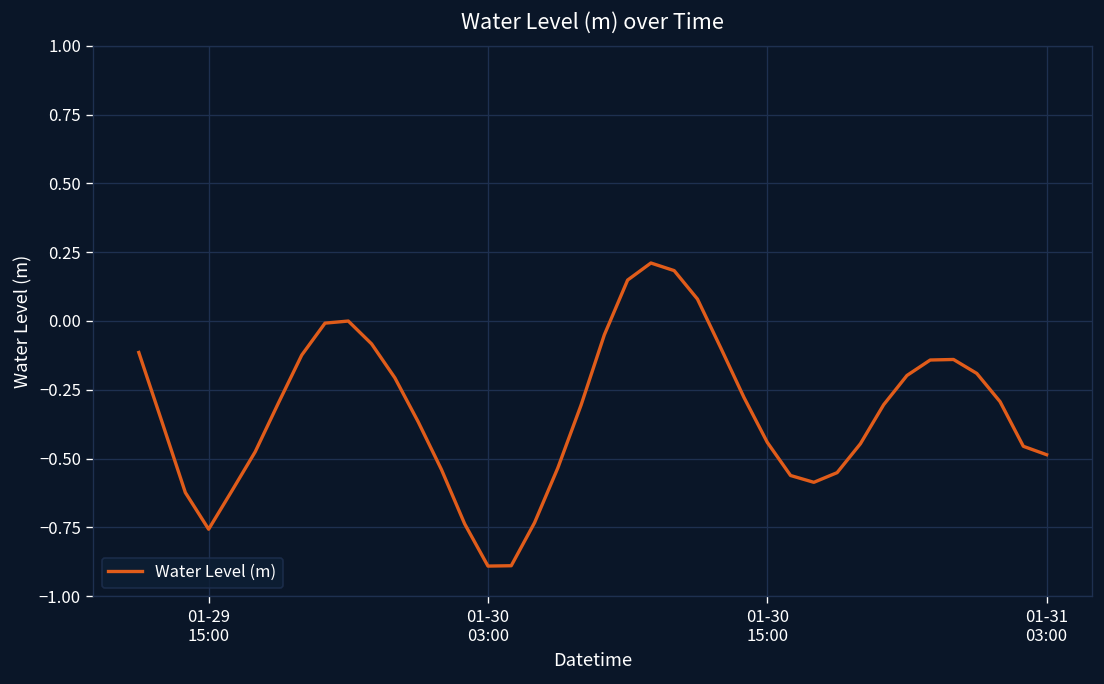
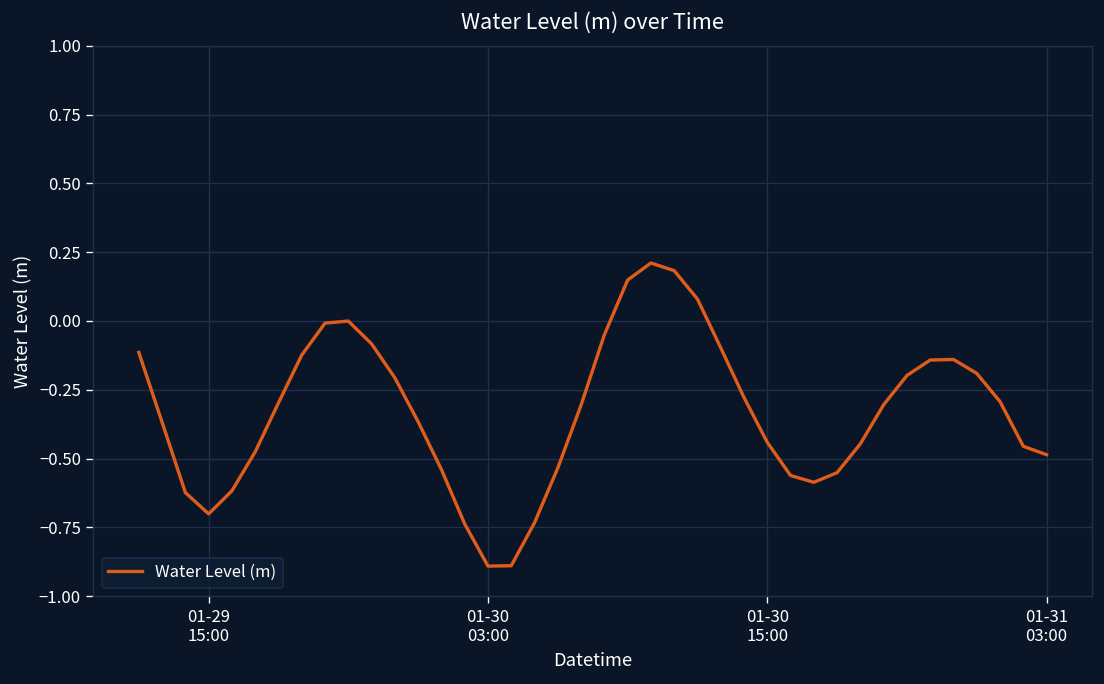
  {
-   "01-29 15:00": -0.76,
+   "01-29 15:00": -0.70,
    "01-30 03:00": -0.89,
    "01-30 15:00": -0.44,
    "01-31 03:00": -0.49
  }
